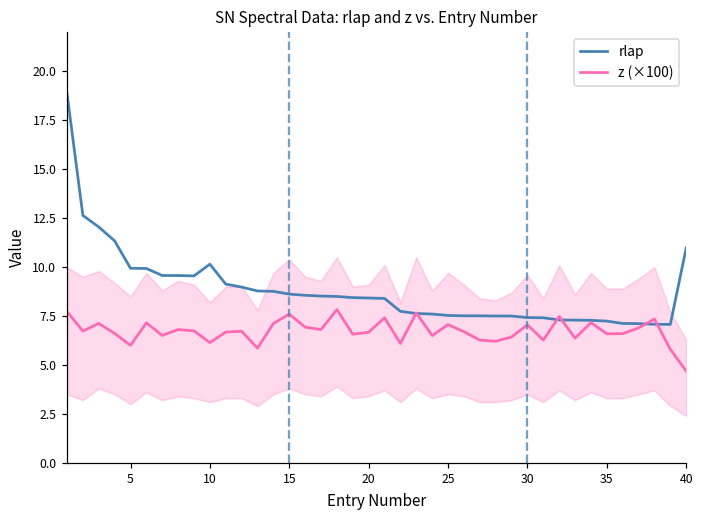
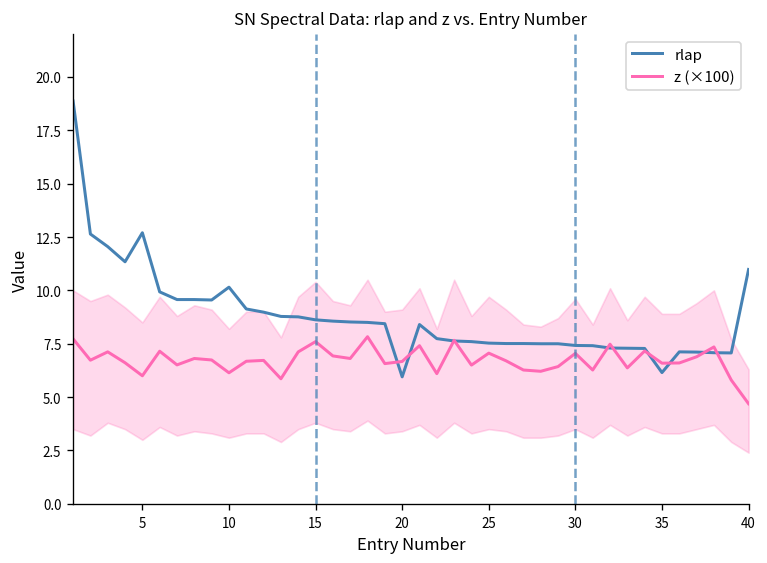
  {
    "rlap": {
-     "5": 9.9,
+     "5": 12.7,
      "10": 10.2,
      "15": 8.6,
-     "20": 8.4,
+     "20": 6.0,
      "25": 7.5,
      "30": 7.4,
-     "35": 7.2,
+     "35": 6.2,
      "40": 11.0
    }
  }
